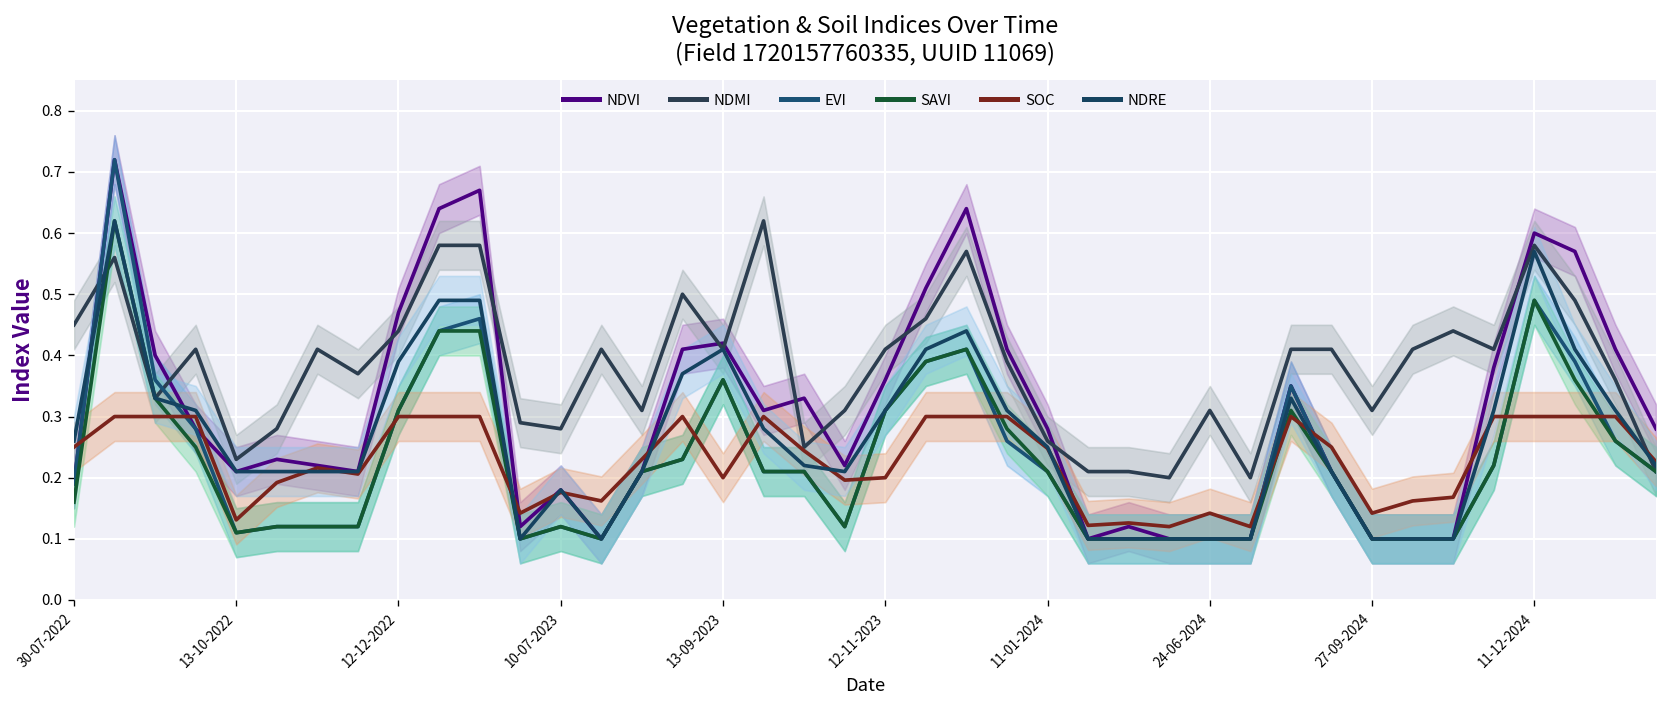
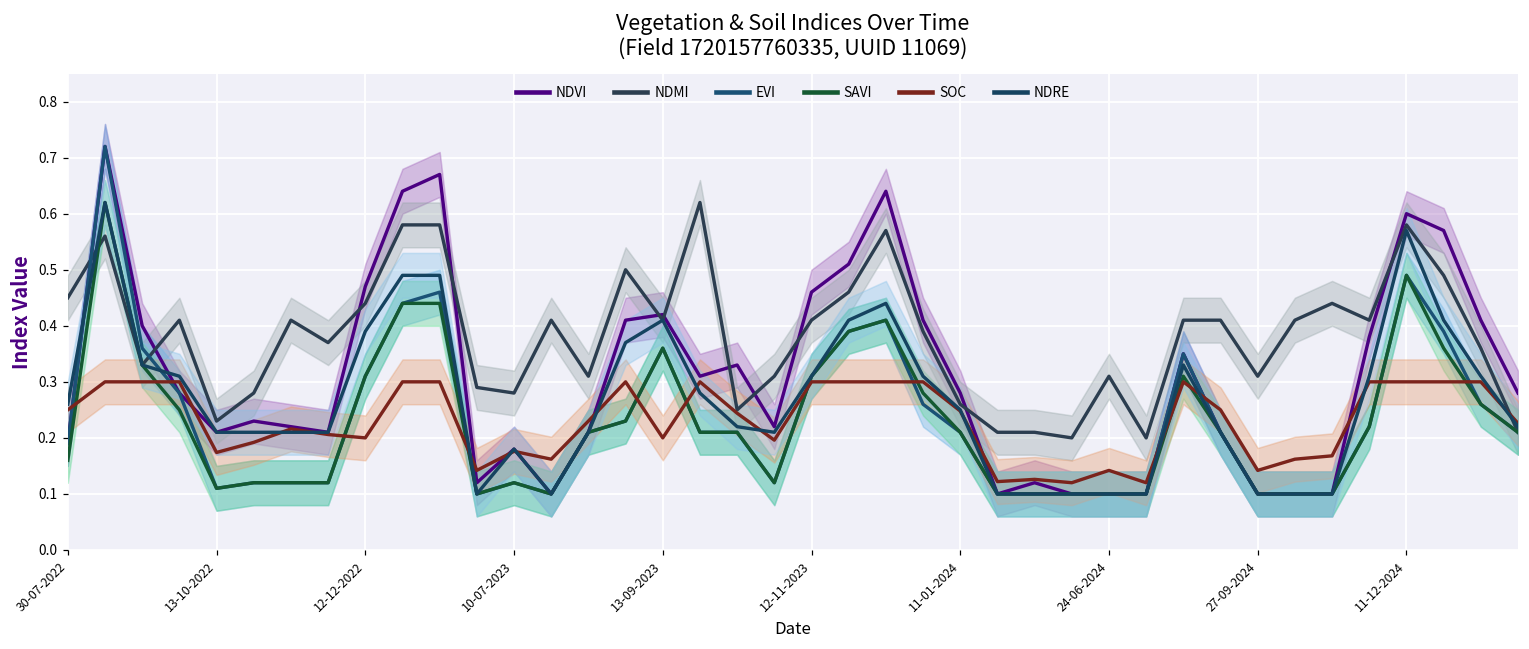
  {
    "NDVI": {
      "12-12-2022": 0.47,
      "13-09-2023": 0.42,
-     "12-11-2023": 0.36,
+     "12-11-2023": 0.46,
      "11-01-2024": 0.28,
      "11-12-2024": 0.60
    },
    "SOC": {
      "30-07-2022": 0.25,
-     "13-10-2022": 0.13,
-     "12-12-2022": 0.3,
+     "13-10-2022": 0.17,
+     "12-12-2022": 0.2,
      "13-09-2023": 0.20,
-     "12-11-2023": 0.2,
+     "12-11-2023": 0.3,
      "11-12-2024": 0.30
    }
  }
